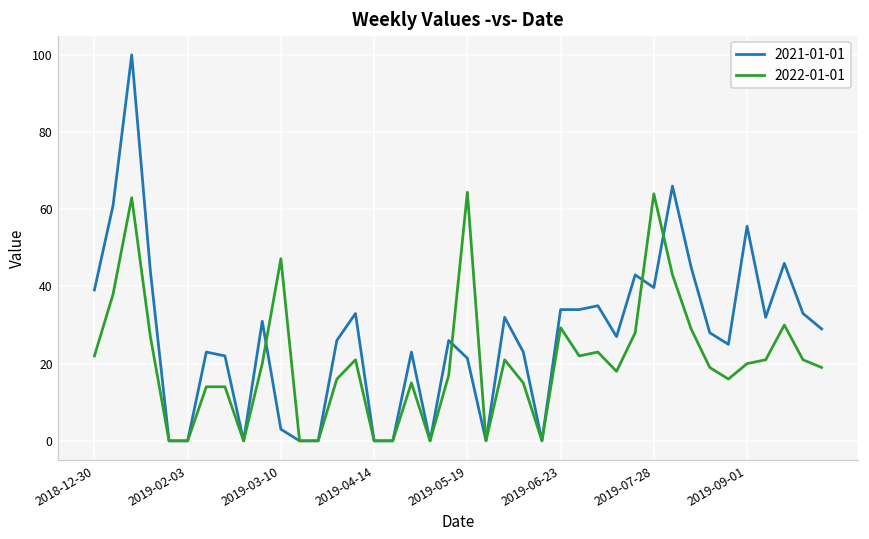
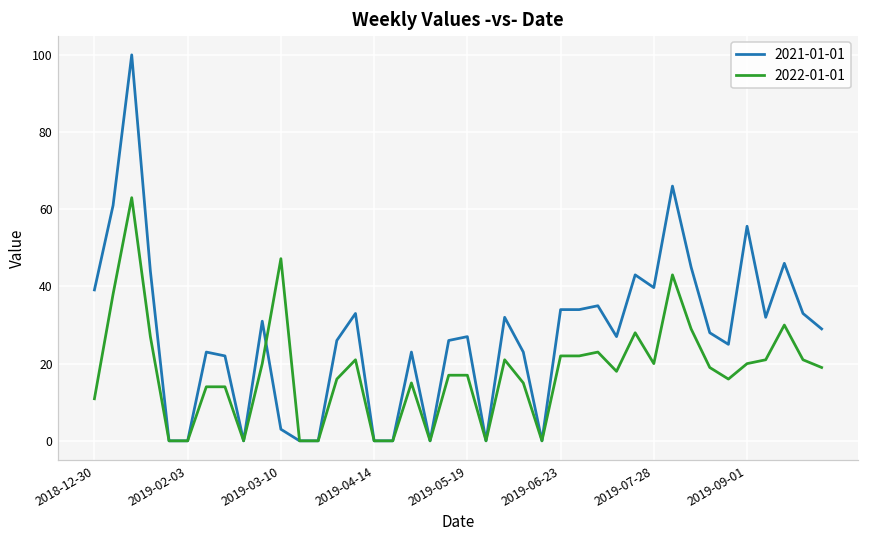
  {
    "2021-01-01": {
      "2018-12-30": 39,
      "2019-03-10": 3,
-     "2019-05-19": 21,
+     "2019-05-19": 27,
      "2019-06-23": 34,
      "2019-07-28": 40,
      "2019-09-01": 56
    },
    "2022-01-01": {
-     "2018-12-30": 22,
+     "2018-12-30": 11,
      "2019-03-10": 47,
-     "2019-05-19": 64,
-     "2019-06-23": 29,
-     "2019-07-28": 64,
+     "2019-05-19": 17,
+     "2019-06-23": 22,
+     "2019-07-28": 20,
      "2019-09-01": 20
    }
  }
